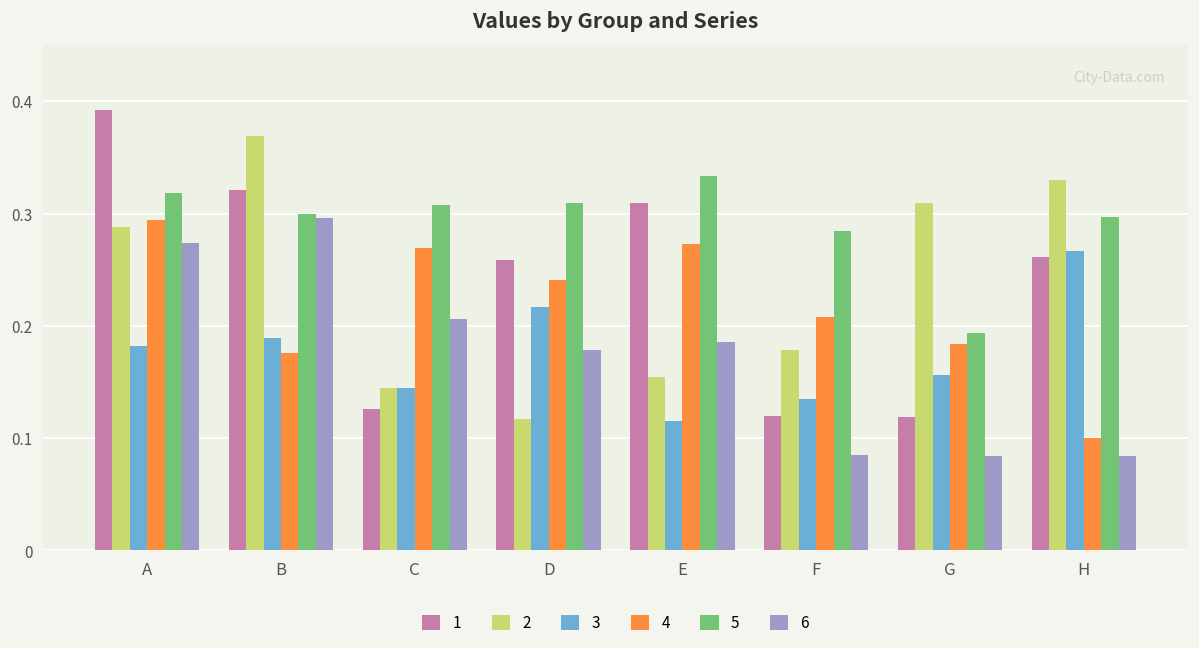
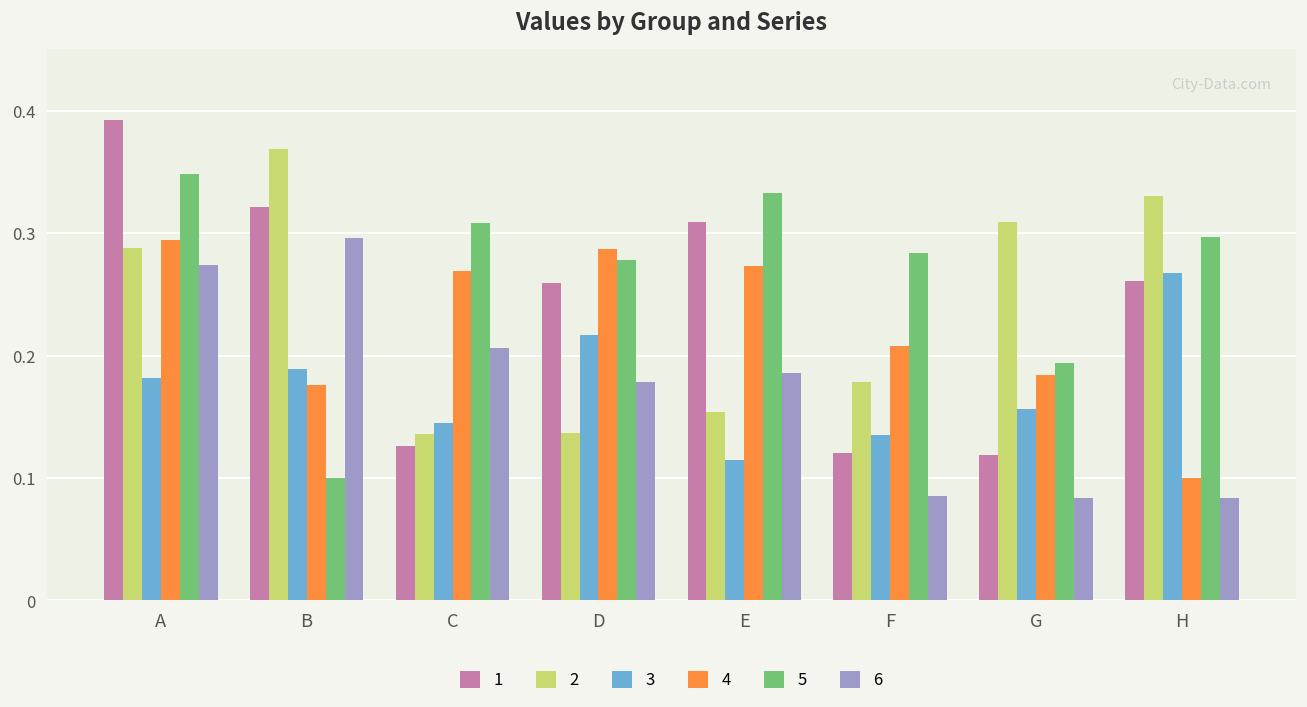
  {
    "2": {
      "A": 0.288,
      "B": 0.369,
-     "C": 0.145,
-     "D": 0.117,
+     "C": 0.136,
+     "D": 0.137,
      "E": 0.154,
      "F": 0.178,
      "G": 0.309,
      "H": 0.330
    },
    "4": {
      "A": 0.294,
      "B": 0.176,
      "C": 0.269,
-     "D": 0.241,
+     "D": 0.287,
      "E": 0.273,
      "F": 0.208,
      "G": 0.184,
      "H": 0.100
    },
    "5": {
-     "A": 0.318,
-     "B": 0.3,
+     "A": 0.348,
+     "B": 0.1,
      "C": 0.308,
-     "D": 0.309,
+     "D": 0.278,
      "E": 0.333,
      "F": 0.284,
      "G": 0.194,
      "H": 0.297
    }
  }
